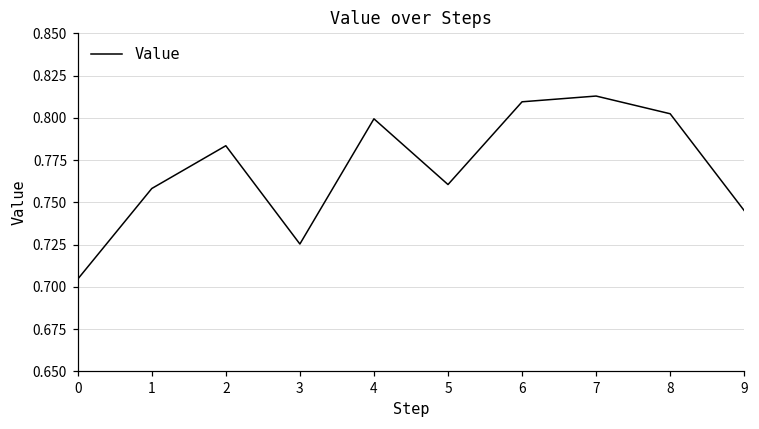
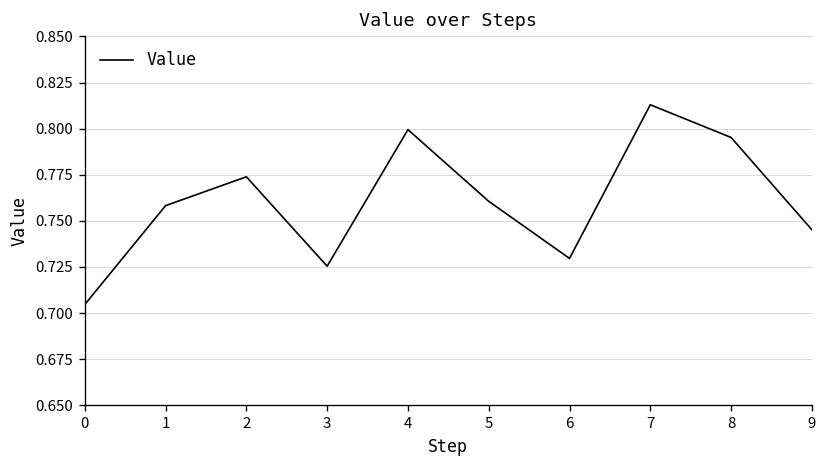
  {
    "0": 0.705,
    "1": 0.758,
-   "2": 0.784,
+   "2": 0.774,
    "3": 0.725,
    "4": 0.799,
    "5": 0.761,
-   "6": 0.810,
+   "6": 0.730,
    "7": 0.813,
-   "8": 0.802,
+   "8": 0.795,
    "9": 0.745
  }
